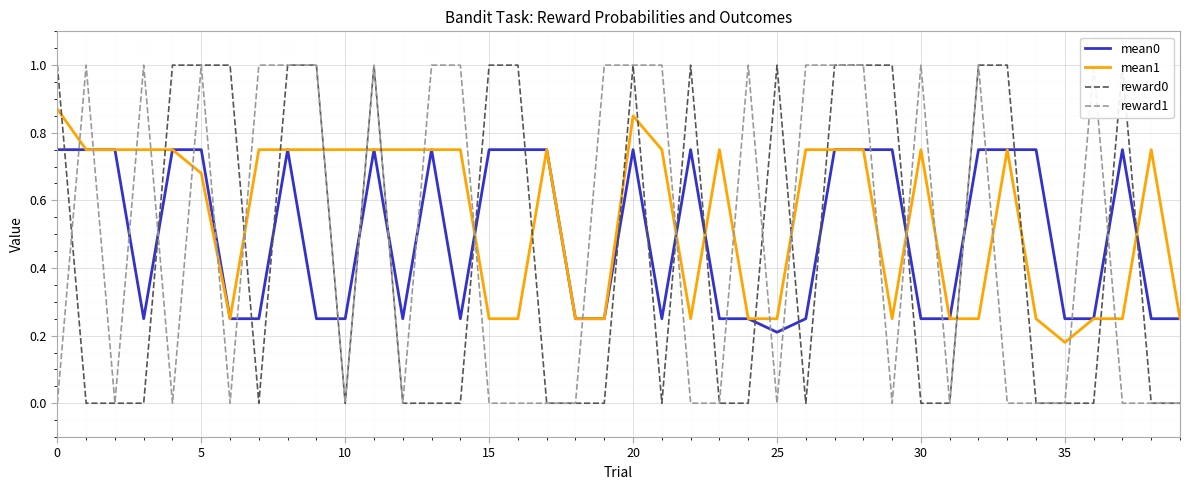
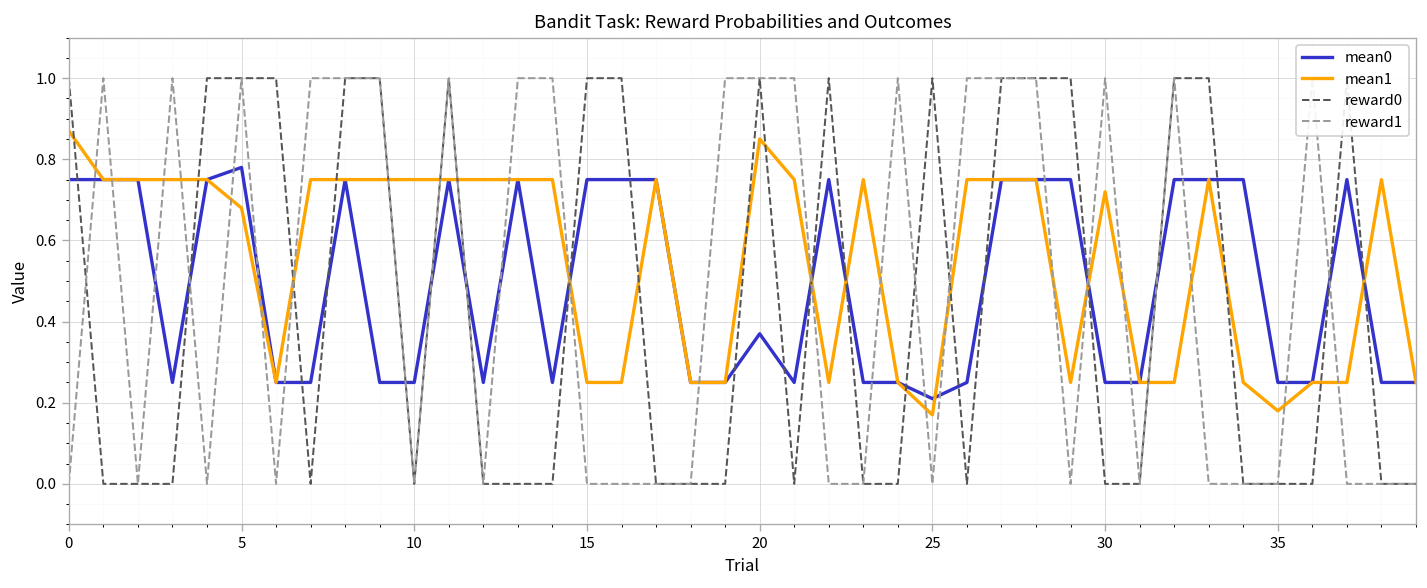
  {
    "mean0": {
      "0": 0.75,
-     "5": 0.75,
+     "5": 0.78,
      "10": 0.25,
      "15": 0.75,
-     "20": 0.75,
+     "20": 0.37,
      "25": 0.21,
      "30": 0.25,
      "35": 0.25
    },
    "mean1": {
      "0": 0.87,
      "5": 0.68,
      "10": 0.75,
      "15": 0.25,
      "20": 0.85,
-     "25": 0.25,
-     "30": 0.75,
+     "25": 0.17,
+     "30": 0.72,
      "35": 0.18
    },
    "reward0": {
      "0": 1.00,
      "15": 1.00,
      "25": 1.00,
      "30": 0.00
    },
    "reward1": {
      "0": 0.00,
      "15": 0.00,
      "25": 0.00,
      "30": 1.00
    }
  }
